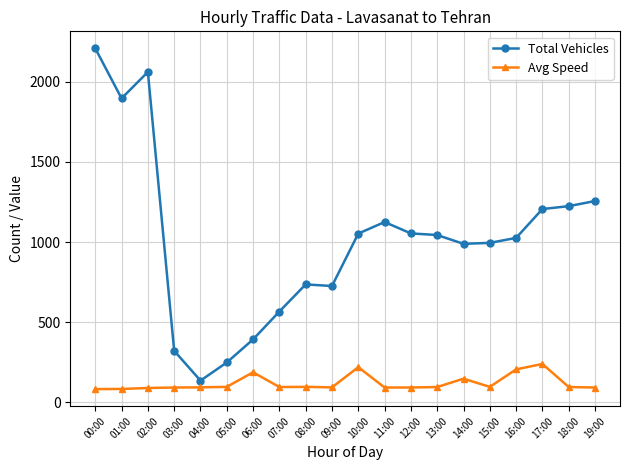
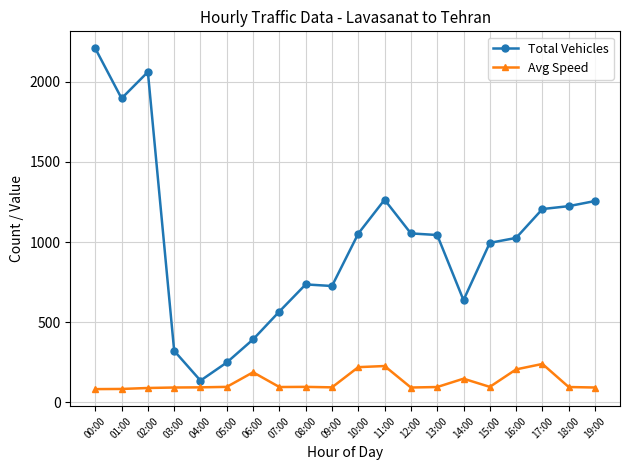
  {
    "Total Vehicles": {
      "00:00": 2210,
      "01:00": 1900,
      "02:00": 2060,
      "03:00": 320,
      "04:00": 140,
      "05:00": 250,
      "06:00": 390,
      "07:00": 570,
      "08:00": 740,
      "09:00": 730,
      "10:00": 1050,
-     "11:00": 1130,
+     "11:00": 1260,
      "12:00": 1050,
      "13:00": 1040,
-     "14:00": 990,
+     "14:00": 640,
      "15:00": 1000,
      "16:00": 1030,
      "17:00": 1210,
      "18:00": 1220,
      "19:00": 1260
    },
    "Avg Speed": {
      "00:00": 80,
      "01:00": 80,
      "02:00": 90,
      "03:00": 90,
      "04:00": 90,
      "05:00": 100,
      "06:00": 190,
      "07:00": 100,
      "08:00": 100,
      "09:00": 90,
      "10:00": 220,
-     "11:00": 90,
+     "11:00": 230,
      "12:00": 90,
      "13:00": 100,
      "14:00": 150,
      "15:00": 100,
      "16:00": 210,
      "17:00": 240,
      "18:00": 100,
      "19:00": 90
    }
  }
